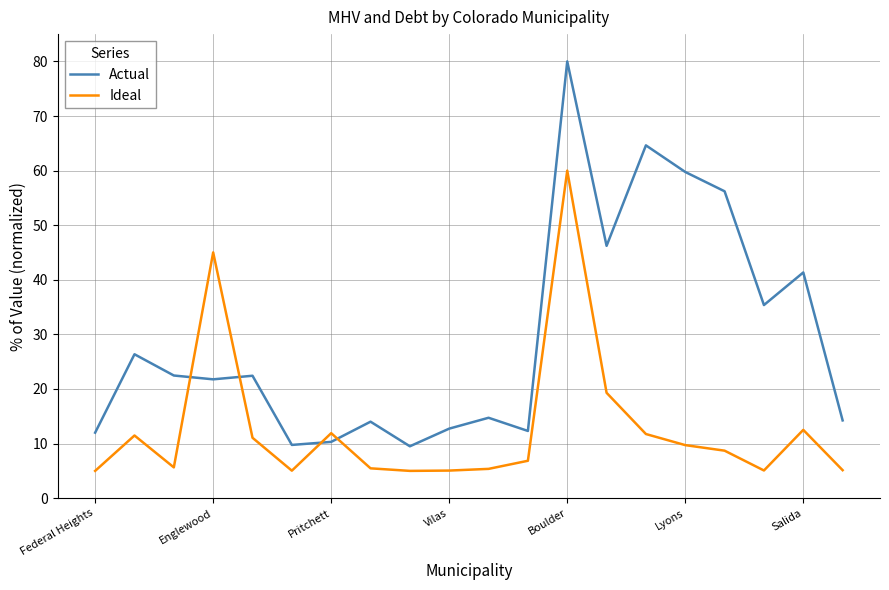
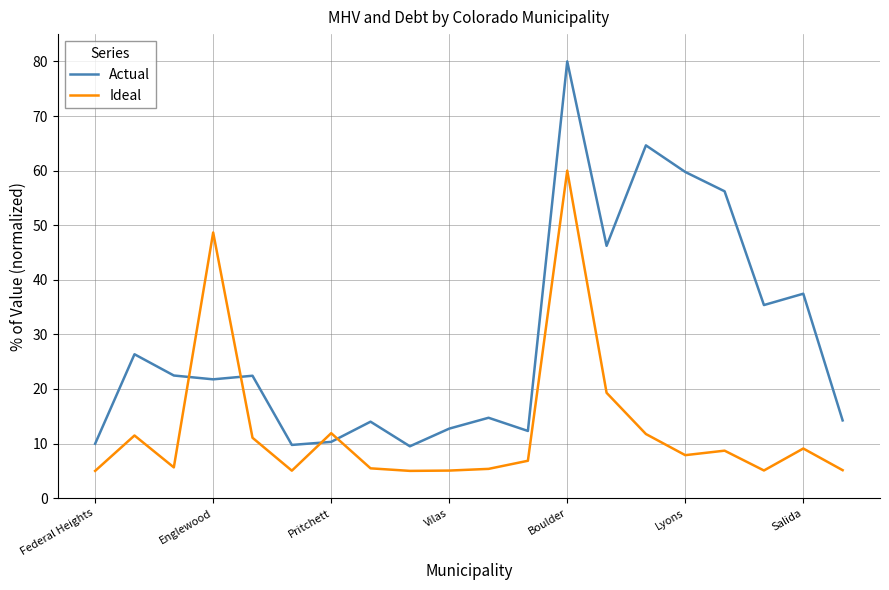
  {
    "Actual": {
-     "Federal Heights": 12,
+     "Federal Heights": 10,
      "Englewood": 22,
      "Pritchett": 10,
      "Vilas": 13,
      "Boulder": 80,
      "Lyons": 60,
-     "Salida": 41
+     "Salida": 37
    },
    "Ideal": {
      "Federal Heights": 5,
-     "Englewood": 45,
+     "Englewood": 49,
      "Pritchett": 12,
      "Vilas": 5,
      "Boulder": 60,
-     "Lyons": 10,
-     "Salida": 13
+     "Lyons": 8,
+     "Salida": 9
    }
  }
